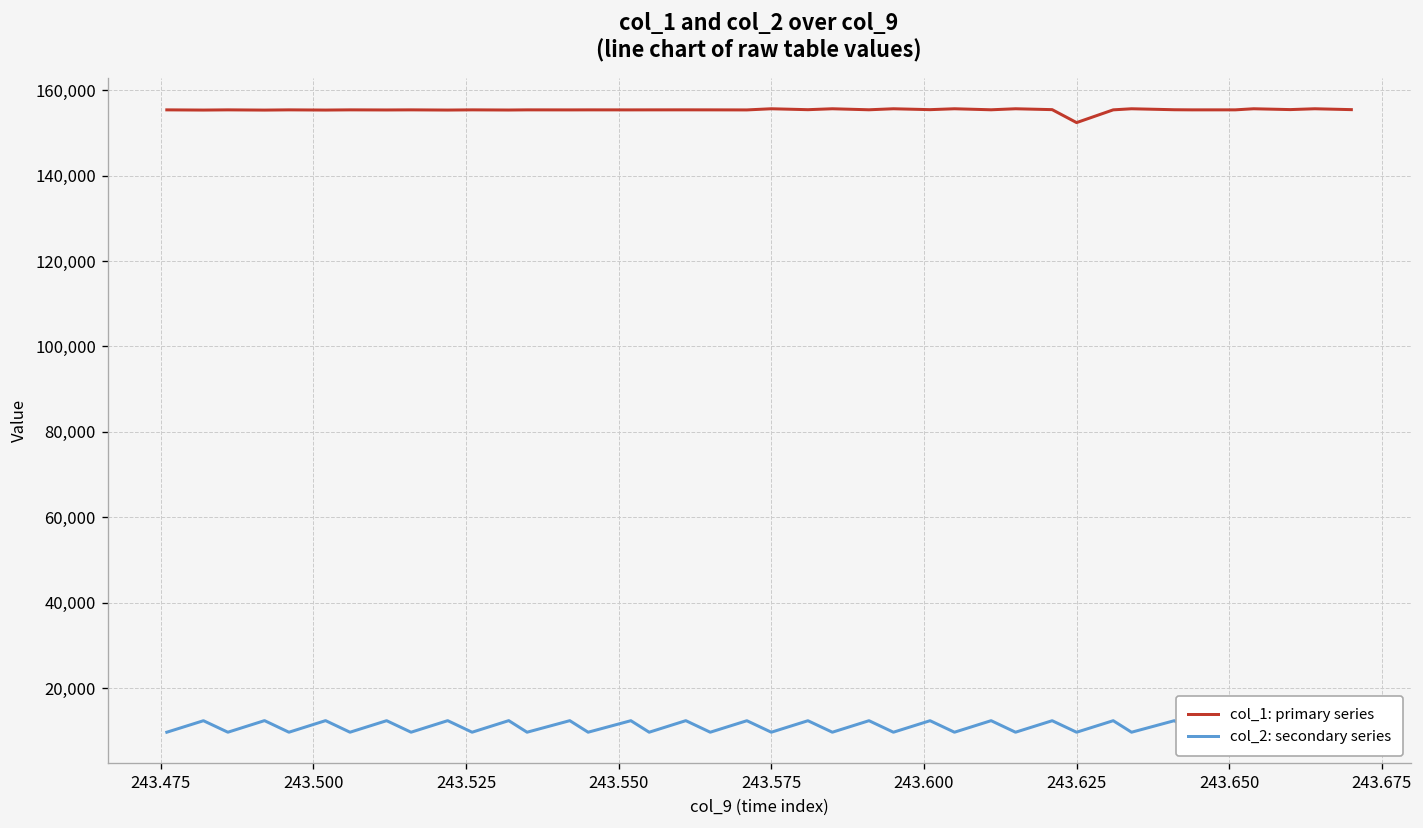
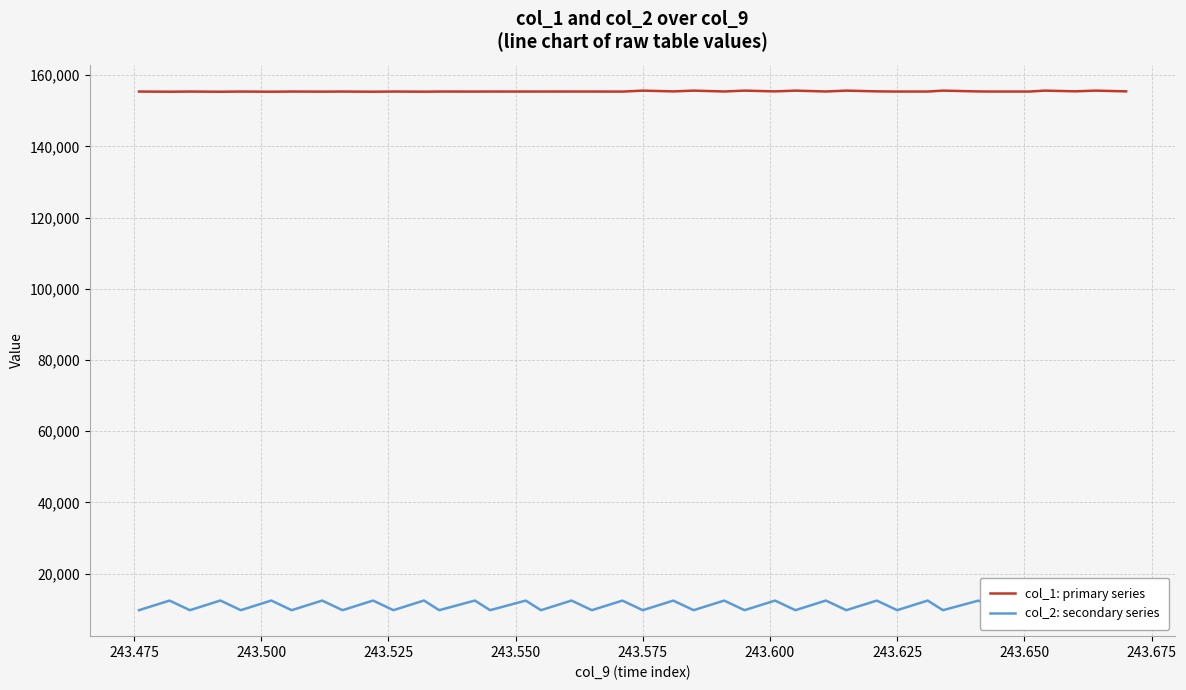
  {
    "col_1: primary series": {
      "243.575": "156,000",
-     "243.625": "152,000"
+     "243.625": "155,000"
    },
    "col_2: secondary series": {
      "243.575": "10,000",
      "243.625": "10,000"
    }
  }
